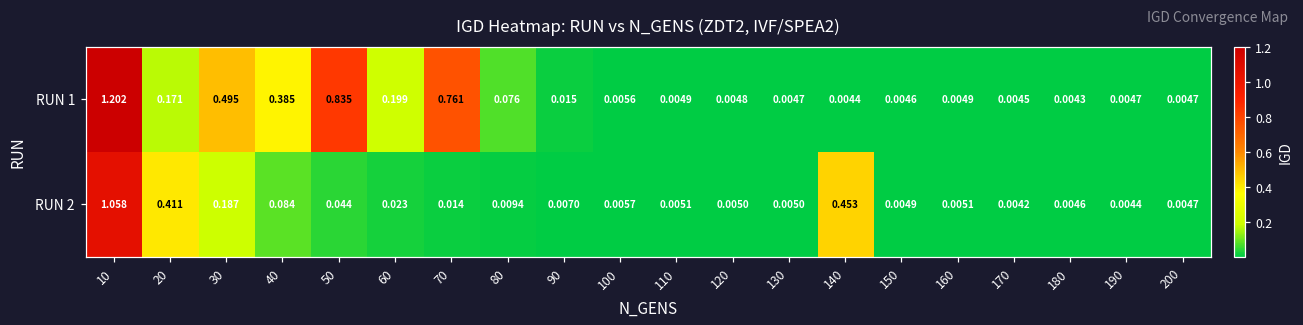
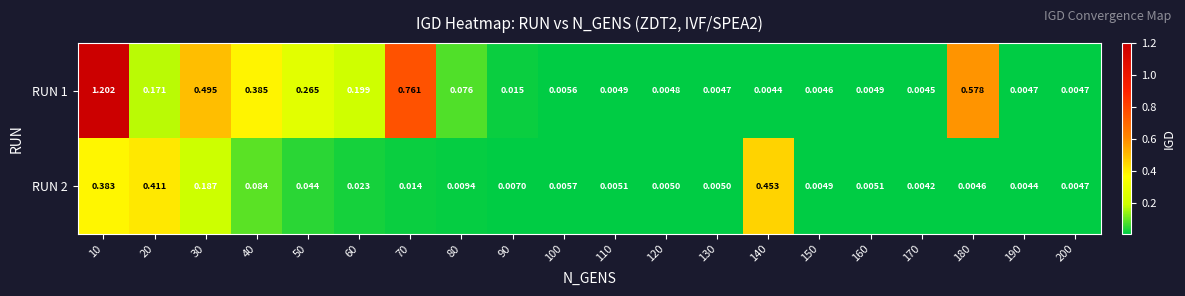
  {
    "RUN 1": {
      "10": 1.202,
      "20": 0.171,
      "30": 0.495,
      "40": 0.385,
-     "50": 0.835,
+     "50": 0.265,
      "60": 0.199,
      "70": 0.761,
      "80": 0.076,
      "90": 0.015,
      "100": 0.0056,
      "110": 0.0049,
      "120": 0.0048,
      "130": 0.0047,
      "140": 0.0044,
      "150": 0.0046,
      "160": 0.0049,
      "170": 0.0045,
-     "180": 0.0043,
+     "180": 0.578,
      "190": 0.0047,
      "200": 0.0047
    },
    "RUN 2": {
-     "10": 1.058,
+     "10": 0.383,
      "20": 0.411,
      "30": 0.187,
      "40": 0.084,
      "50": 0.044,
      "60": 0.023,
      "70": 0.014,
      "80": 0.0094,
      "90": 0.0070,
      "100": 0.0057,
      "110": 0.0051,
      "120": 0.0050,
      "130": 0.0050,
      "140": 0.453,
      "150": 0.0049,
      "160": 0.0051,
      "170": 0.0042,
      "180": 0.0046,
      "190": 0.0044,
      "200": 0.0047
    }
  }
